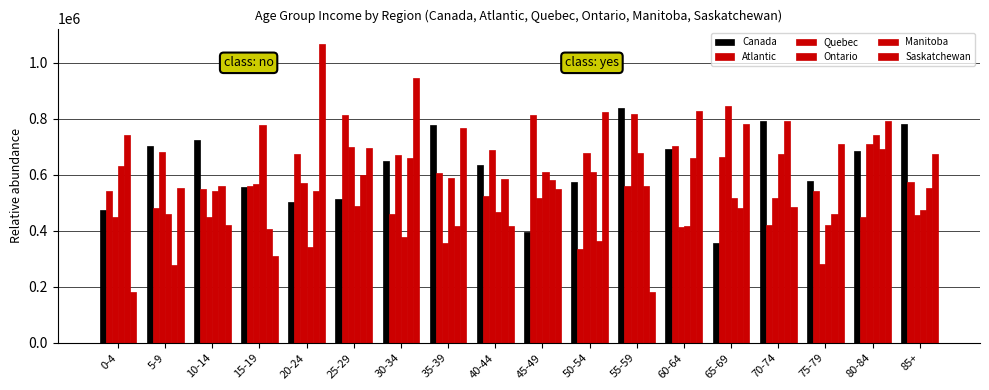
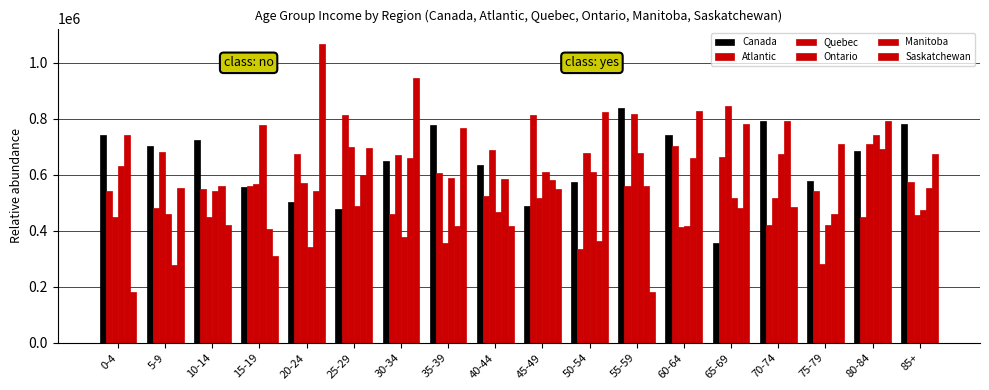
  {
    "Canada": {
-     "0-4": 470000,
+     "0-4": 740000,
      "5-9": 700000,
      "10-14": 720000,
      "15-19": 560000,
      "20-24": 500000,
-     "25-29": 510000,
+     "25-29": 480000,
      "30-34": 650000,
      "35-39": 780000,
      "40-44": 630000,
-     "45-49": 400000,
+     "45-49": 490000,
      "50-54": 580000,
      "55-59": 840000,
-     "60-64": 690000,
+     "60-64": 740000,
      "65-69": 360000,
      "70-74": 790000,
      "75-79": 580000,
      "80-84": 690000,
      "85+": 780000
    }
  }
